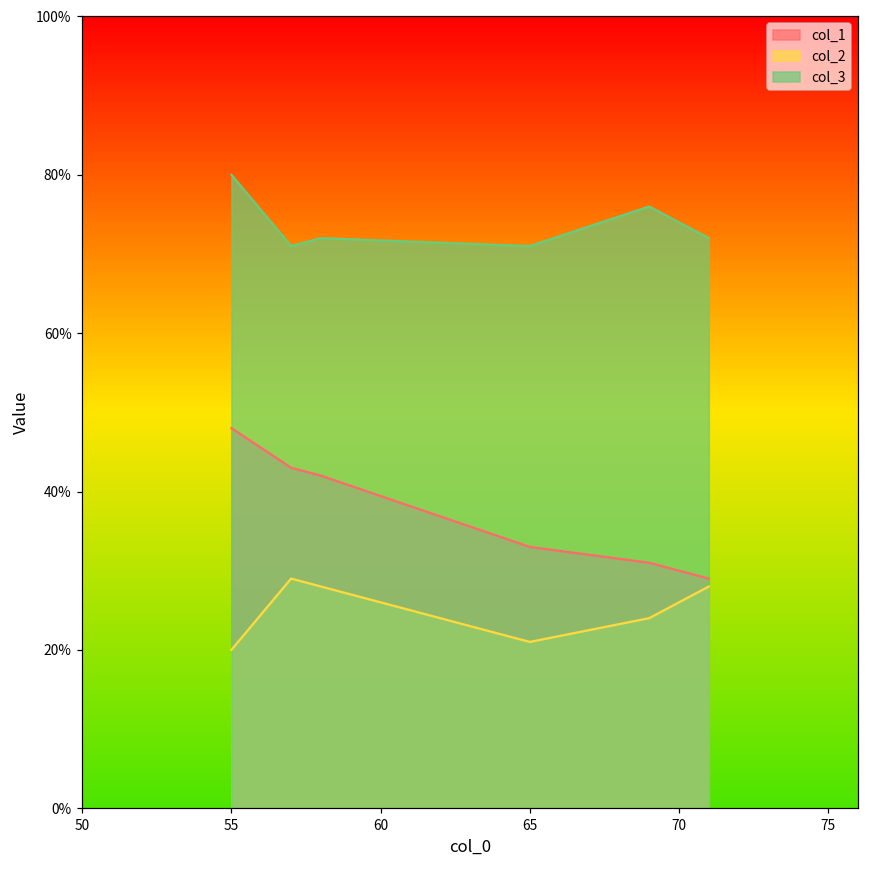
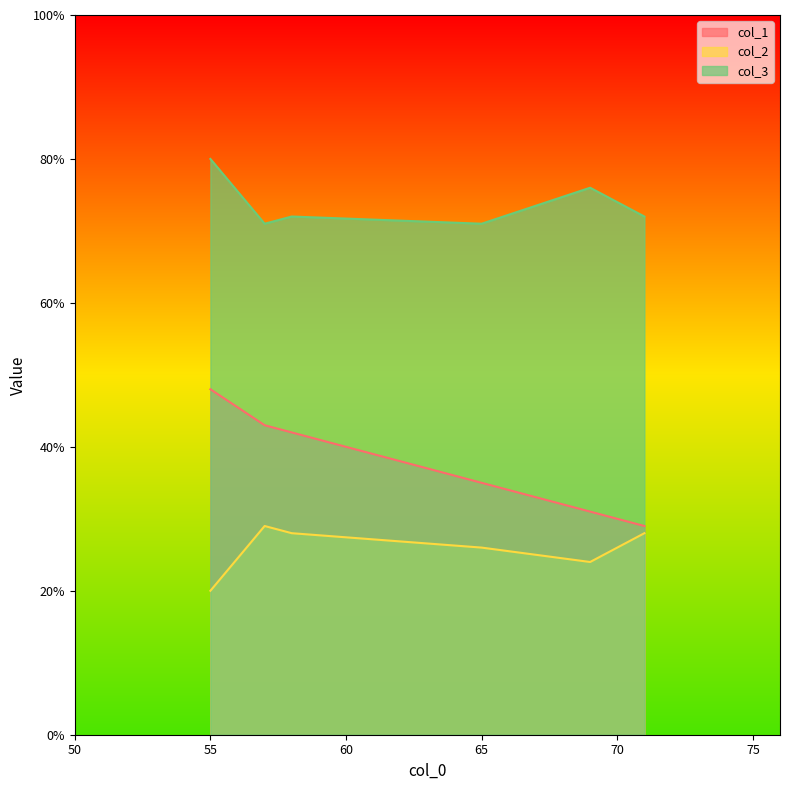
  {
    "col_1": {
      "55": "48%",
-     "65": "33%"
+     "65": "35%"
    },
    "col_2": {
      "55": "20%",
-     "65": "21%"
+     "65": "26%"
    },
    "col_3": {
      "55": "80%",
      "65": "71%"
    }
  }
